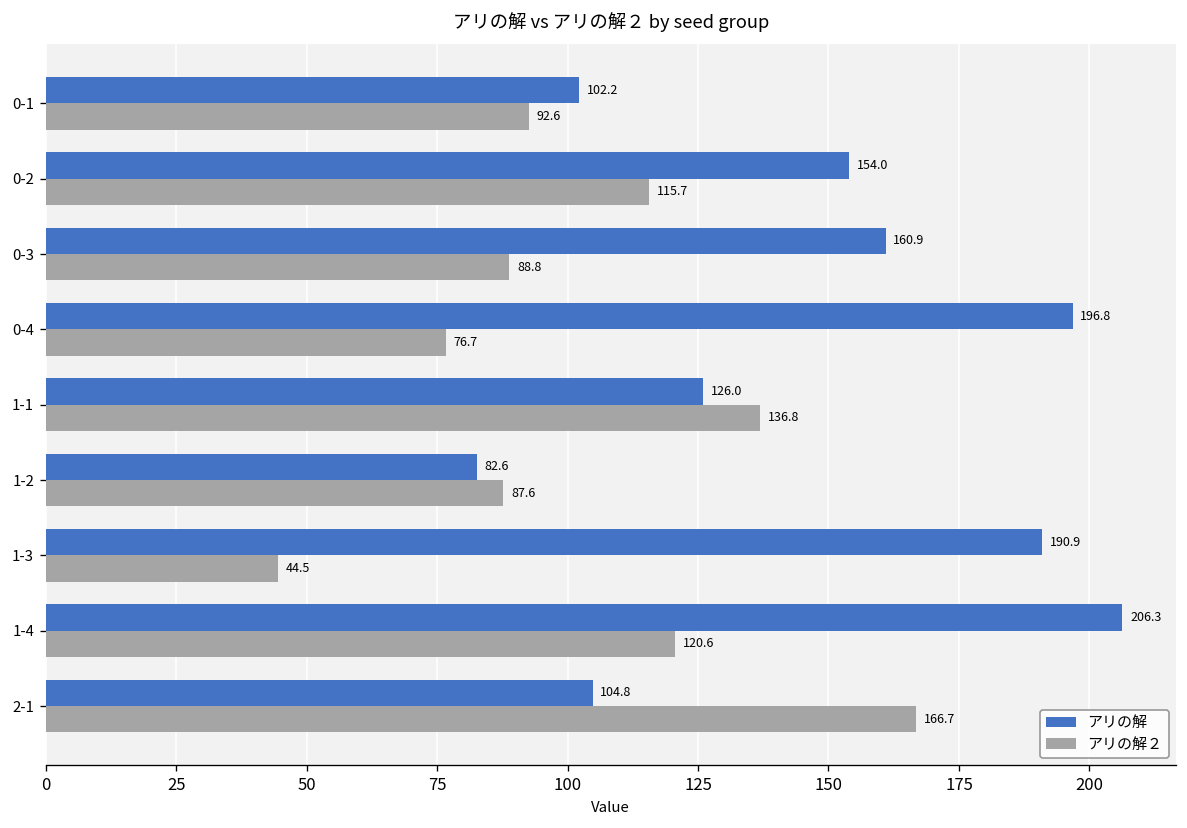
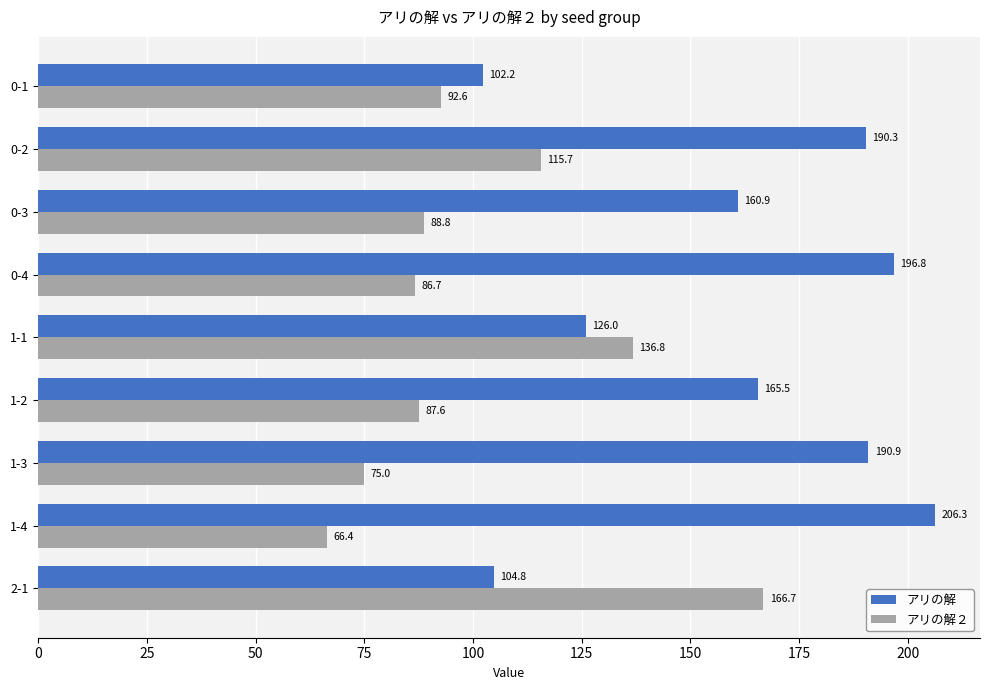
  {
    "アリの解": {
      "0-1": 102.2,
-     "0-2": 154.0,
+     "0-2": 190.3,
      "0-3": 160.9,
      "0-4": 196.8,
      "1-1": 126.0,
-     "1-2": 82.6,
+     "1-2": 165.5,
      "1-3": 190.9,
      "1-4": 206.3,
      "2-1": 104.8
    },
    "アリの解２": {
      "0-1": 92.6,
      "0-2": 115.7,
      "0-3": 88.8,
-     "0-4": 76.7,
+     "0-4": 86.7,
      "1-1": 136.8,
      "1-2": 87.6,
-     "1-3": 44.5,
-     "1-4": 120.6,
+     "1-3": 75.0,
+     "1-4": 66.4,
      "2-1": 166.7
    }
  }
